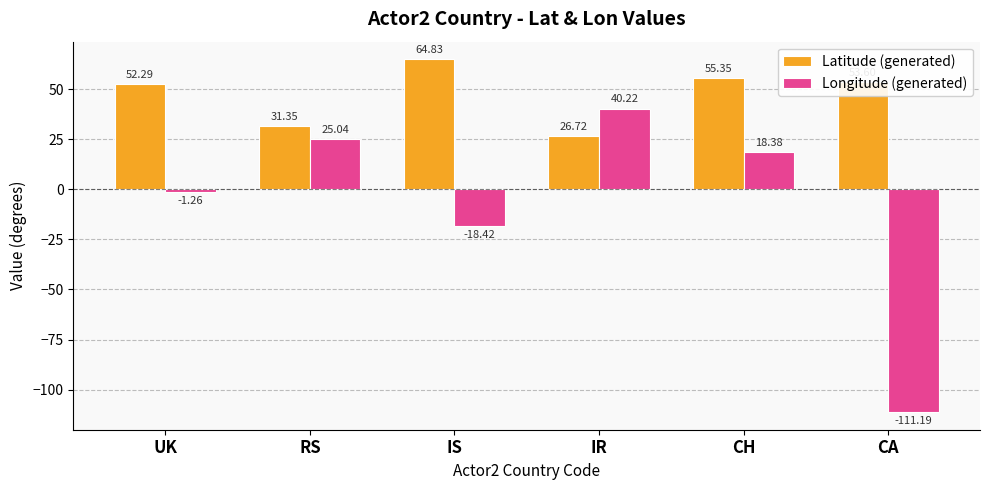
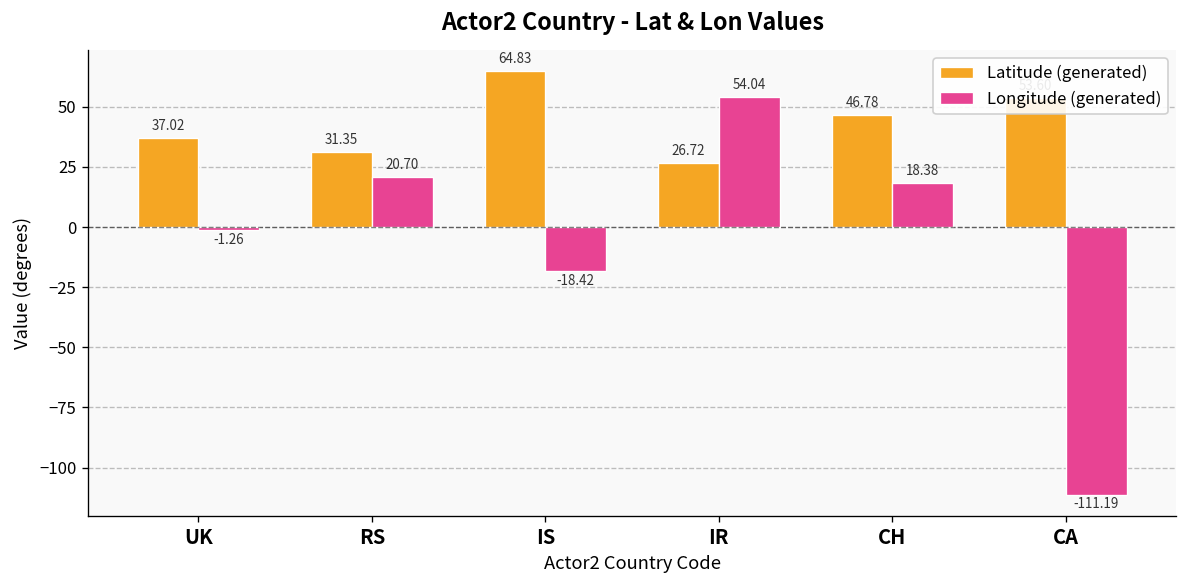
  {
    "Latitude (generated)": {
-     "UK": 52.29,
+     "UK": 37.02,
      "RS": 31.35,
      "IS": 64.83,
      "IR": 26.72,
-     "CH": 55.35
+     "CH": 46.78
    },
    "Longitude (generated)": {
      "UK": -1.26,
-     "RS": 25.04,
+     "RS": 20.70,
      "IS": -18.42,
-     "IR": 40.22,
+     "IR": 54.04,
      "CH": 18.38,
      "CA": -111.19
    }
  }
